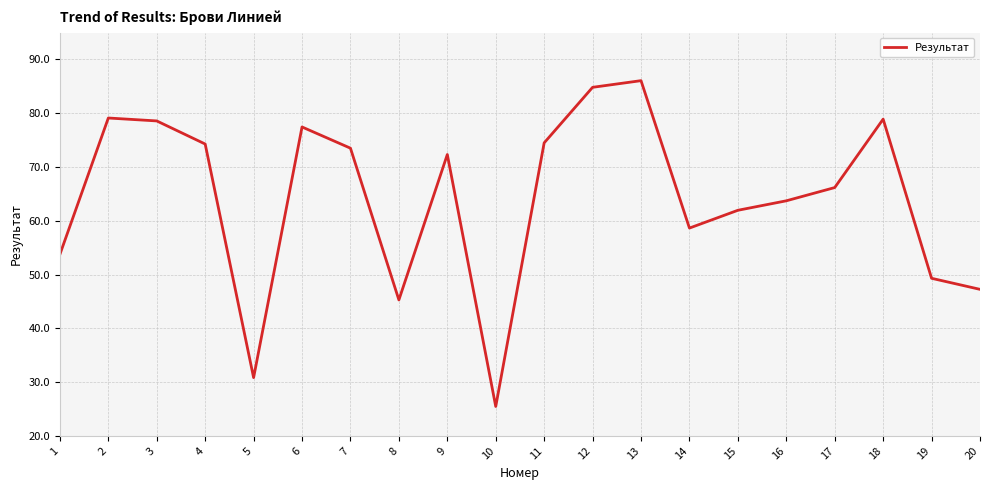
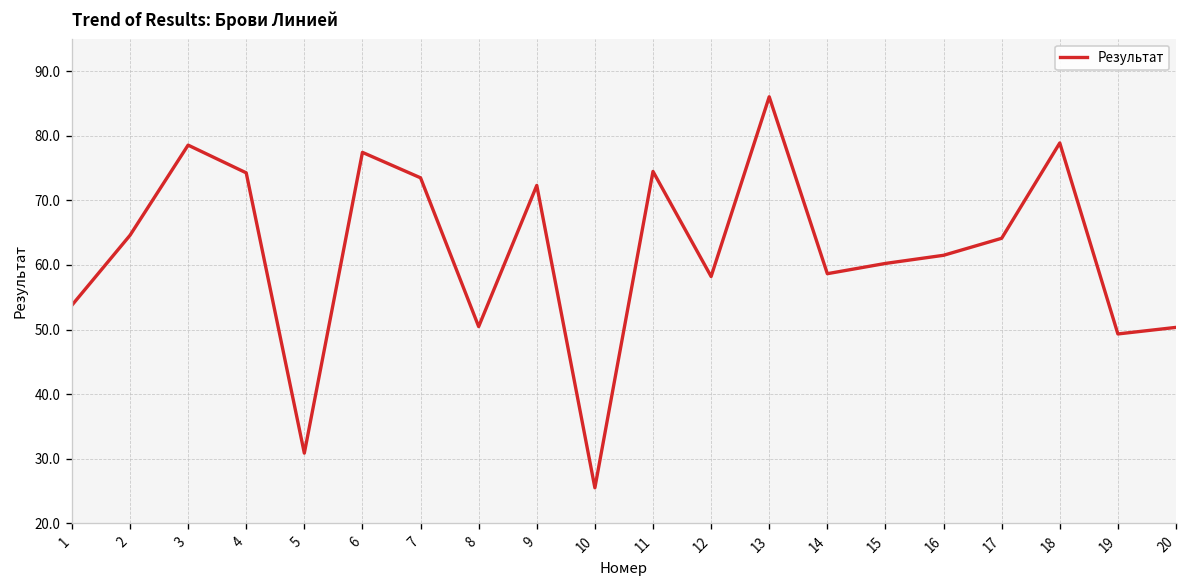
  {
    "1": 54,
-   "2": 79,
+   "2": 65,
    "3": 79,
    "4": 74,
    "5": 31,
    "6": 77,
    "7": 74,
-   "8": 45,
+   "8": 50,
    "9": 72,
    "10": 25,
    "11": 74,
-   "12": 85,
+   "12": 58,
    "13": 86,
    "14": 59,
-   "15": 62,
-   "16": 64,
-   "17": 66,
+   "15": 60,
+   "16": 62,
+   "17": 64,
    "18": 79,
    "19": 49,
-   "20": 47
+   "20": 50
  }
